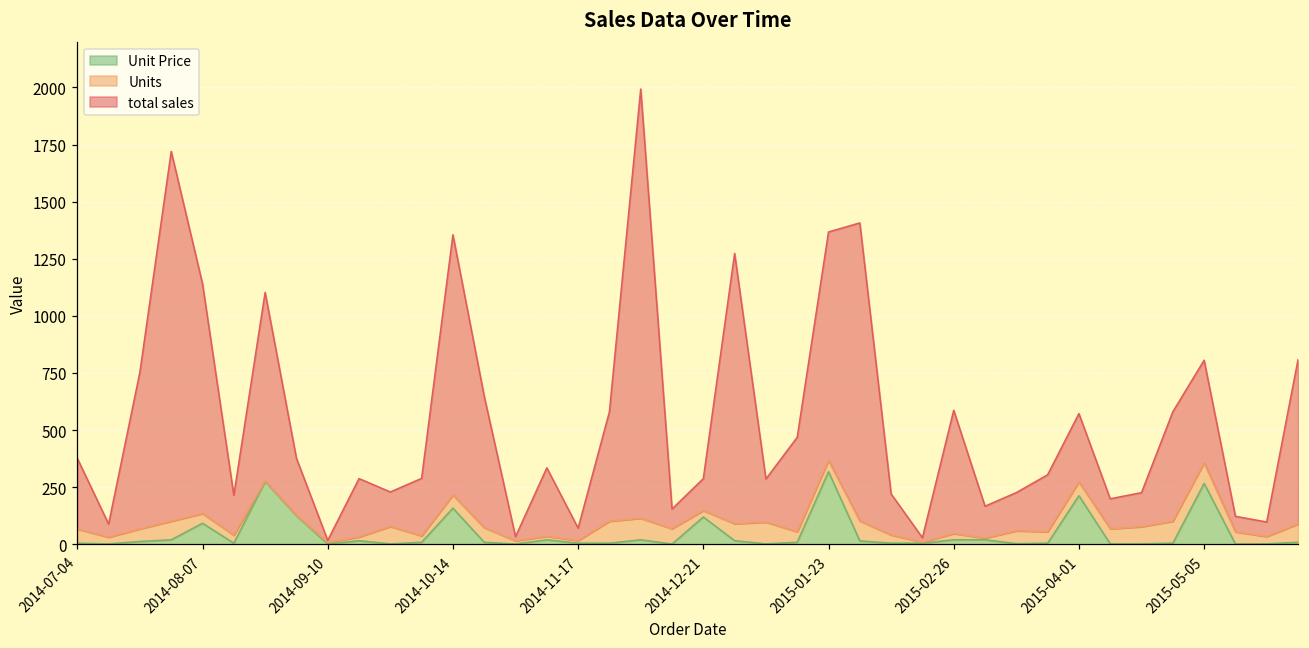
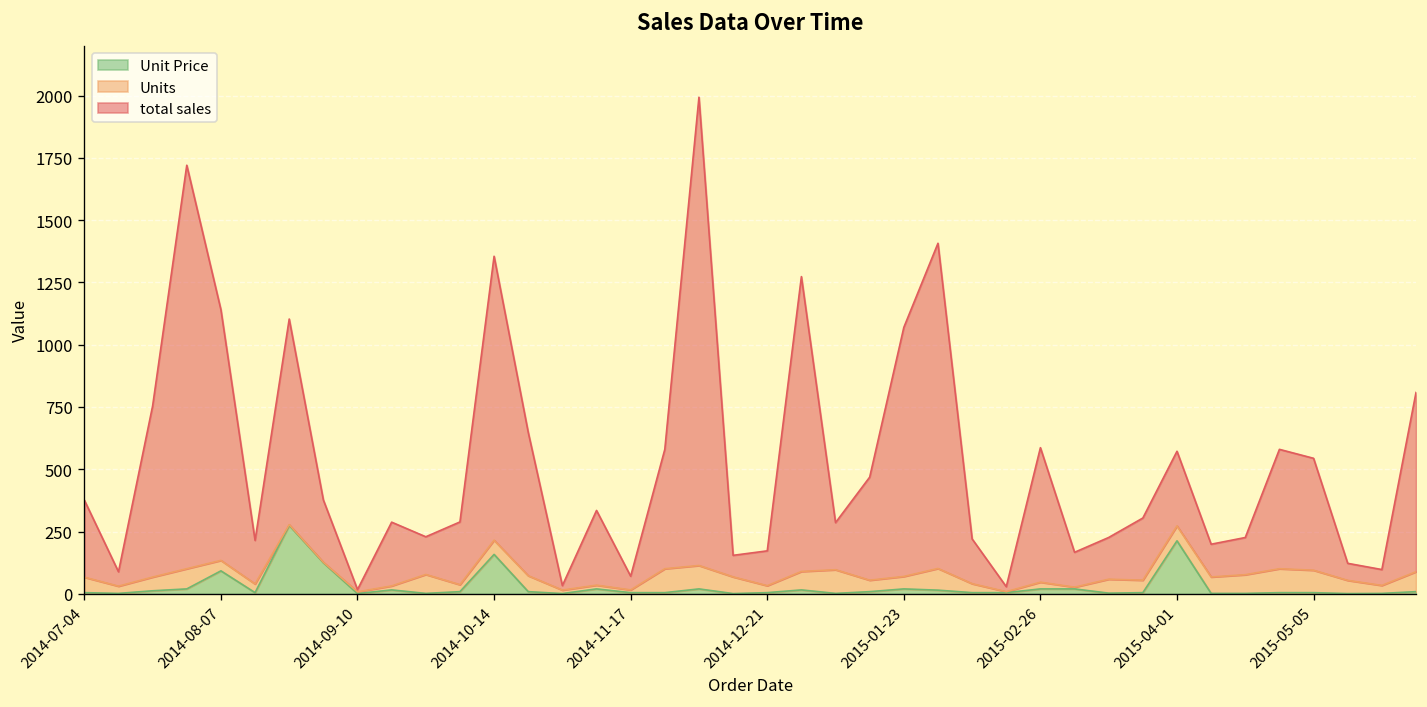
  {
    "Unit Price": {
      "2014-07-04": 0,
      "2014-08-07": 90,
      "2014-10-14": 160,
-     "2014-12-21": 120,
-     "2015-01-23": 320,
+     "2014-12-21": 0,
+     "2015-01-23": 20,
      "2015-02-26": 20,
      "2015-04-01": 210,
-     "2015-05-05": 270
+     "2015-05-05": 0
    }
  }
